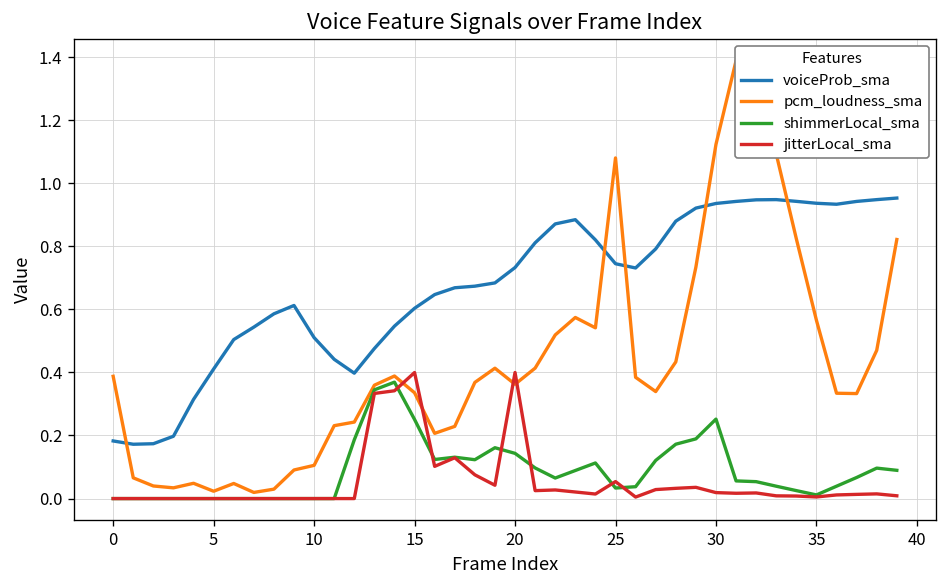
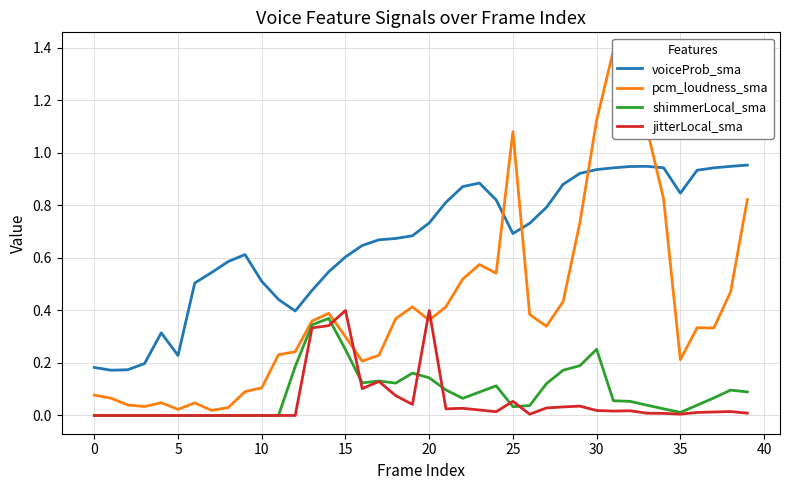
  {
    "voiceProb_sma": {
      "0": 0.18,
-     "5": 0.41,
+     "5": 0.23,
      "10": 0.51,
      "15": 0.60,
      "20": 0.73,
-     "25": 0.74,
+     "25": 0.69,
      "30": 0.94,
-     "35": 0.94
+     "35": 0.85
    },
    "pcm_loudness_sma": {
-     "0": 0.39,
+     "0": 0.08,
      "5": 0.02,
      "10": 0.11,
-     "15": 0.34,
+     "15": 0.30,
      "20": 0.36,
      "25": 1.08,
      "30": 1.12,
-     "35": 0.57
+     "35": 0.21
    },
    "shimmerLocal_sma": {
      "15": 0.25,
      "20": 0.14,
      "25": 0.03,
      "30": 0.25
    },
    "jitterLocal_sma": {
      "15": 0.40,
      "20": 0.40,
      "25": 0.05,
      "30": 0.02
    }
  }
